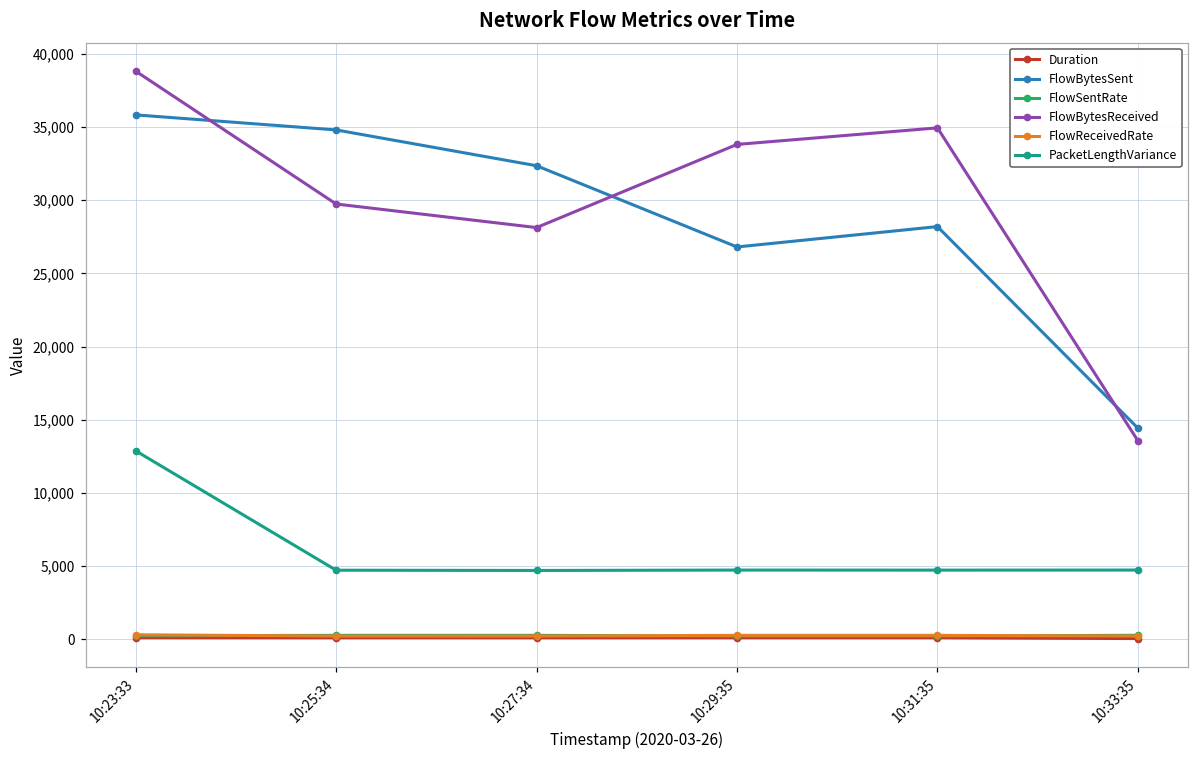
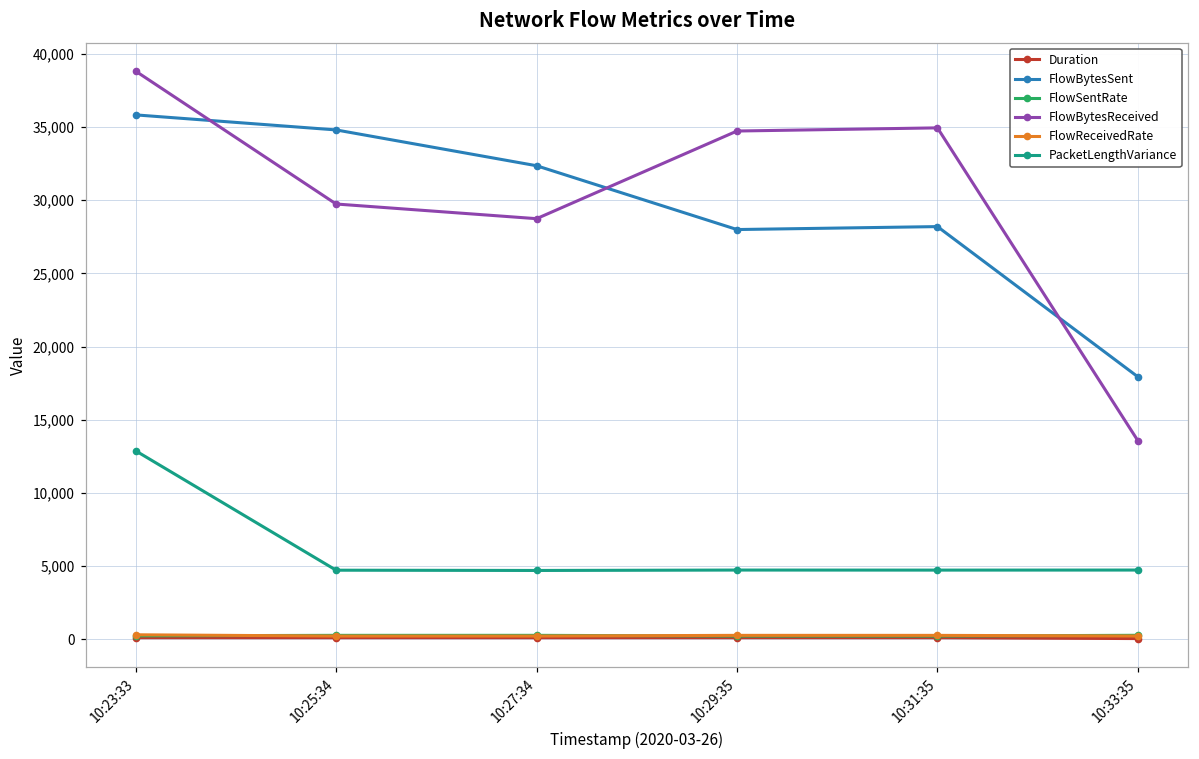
  {
    "FlowBytesSent": {
      "10:23:33": "35,800",
      "10:25:34": "34,800",
      "10:27:34": "32,400",
-     "10:29:35": "26,800",
+     "10:29:35": "28,000",
      "10:31:35": "28,200",
-     "10:33:35": "14,400"
+     "10:33:35": "17,900"
    },
    "FlowBytesReceived": {
      "10:23:33": "38,800",
      "10:25:34": "29,700",
-     "10:27:34": "28,100",
-     "10:29:35": "33,800",
+     "10:27:34": "28,700",
+     "10:29:35": "34,700",
      "10:31:35": "34,900",
      "10:33:35": "13,600"
    }
  }
